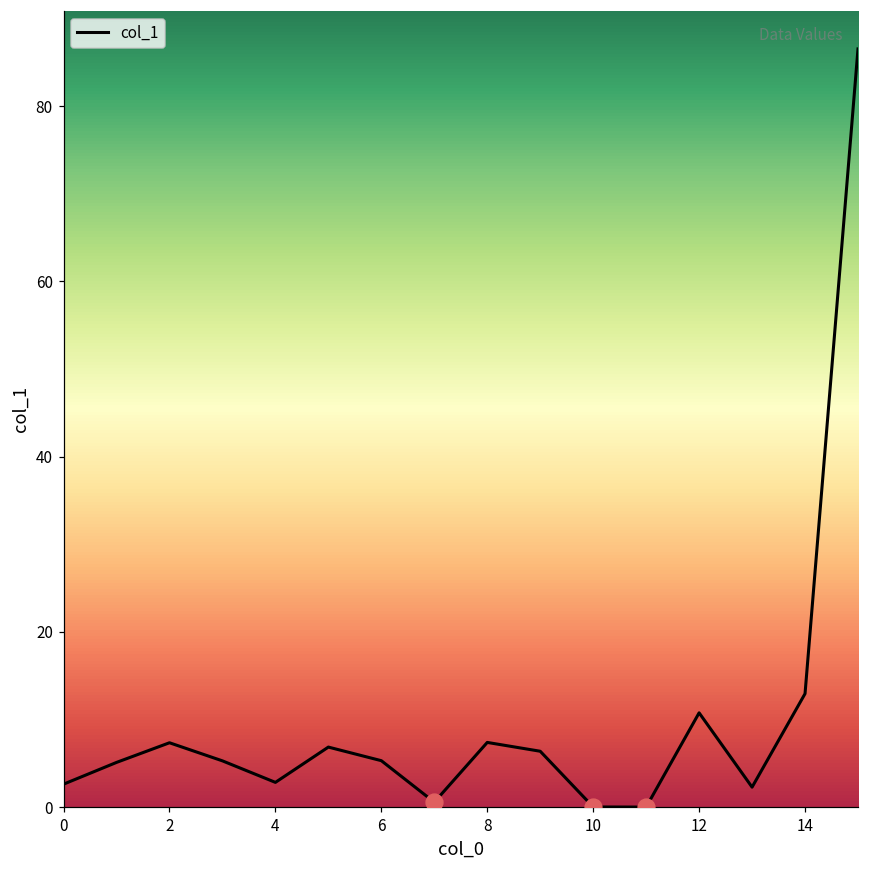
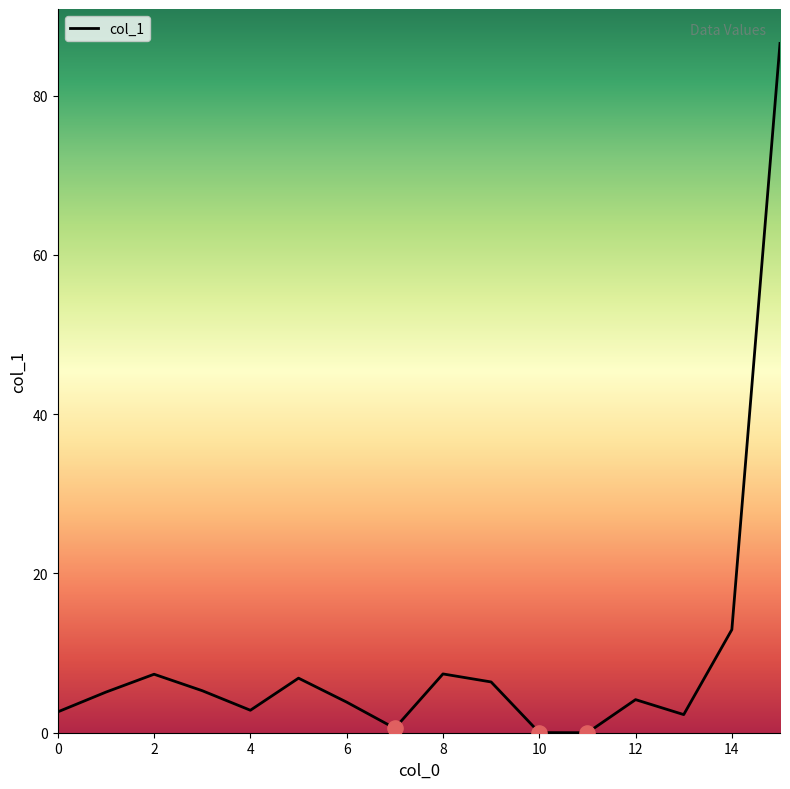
  {
    "col_1": {
      "0": 3,
      "2": 7,
      "4": 3,
-     "6": 5,
+     "6": 4,
      "8": 7,
-     "12": 11,
+     "12": 4,
      "14": 13
    }
  }
